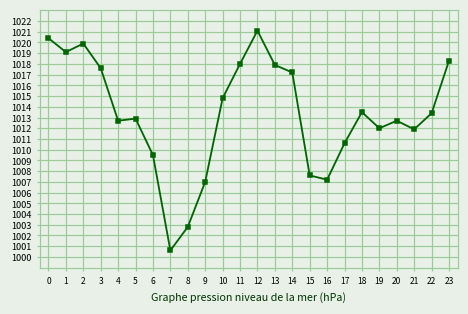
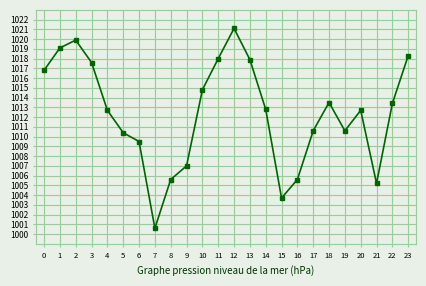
  {
-   "0": 1020,
+   "0": 1017,
    "1": 1019,
    "2": 1020,
    "3": 1018,
    "4": 1013,
-   "5": 1013,
+   "5": 1010,
    "6": 1010,
    "7": 1001,
-   "8": 1003,
+   "8": 1006,
    "9": 1007,
    "10": 1015,
    "11": 1018,
    "12": 1021,
    "13": 1018,
-   "14": 1017,
-   "15": 1008,
-   "16": 1007,
+   "14": 1013,
+   "15": 1004,
+   "16": 1006,
    "17": 1011,
    "18": 1014,
-   "19": 1012,
+   "19": 1011,
    "20": 1013,
-   "21": 1012,
+   "21": 1005,
    "22": 1013,
    "23": 1018
  }
